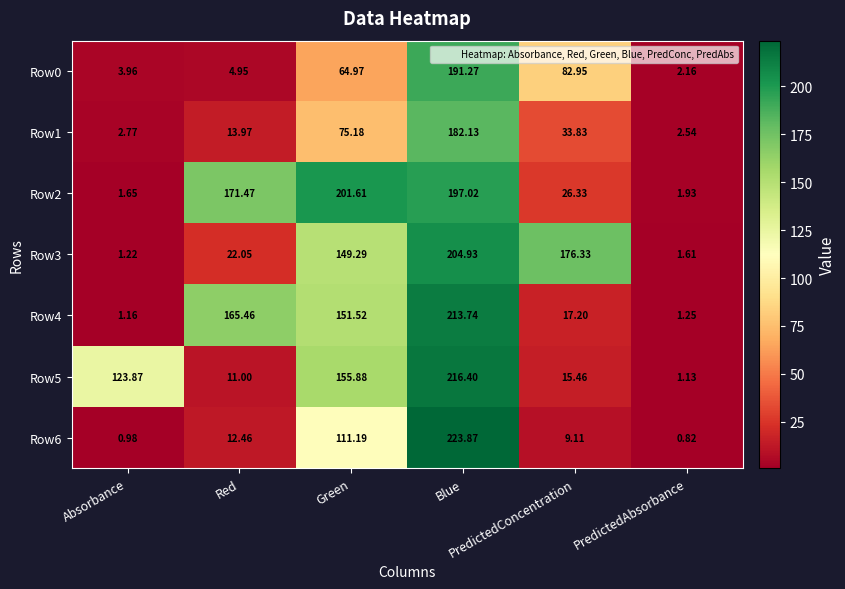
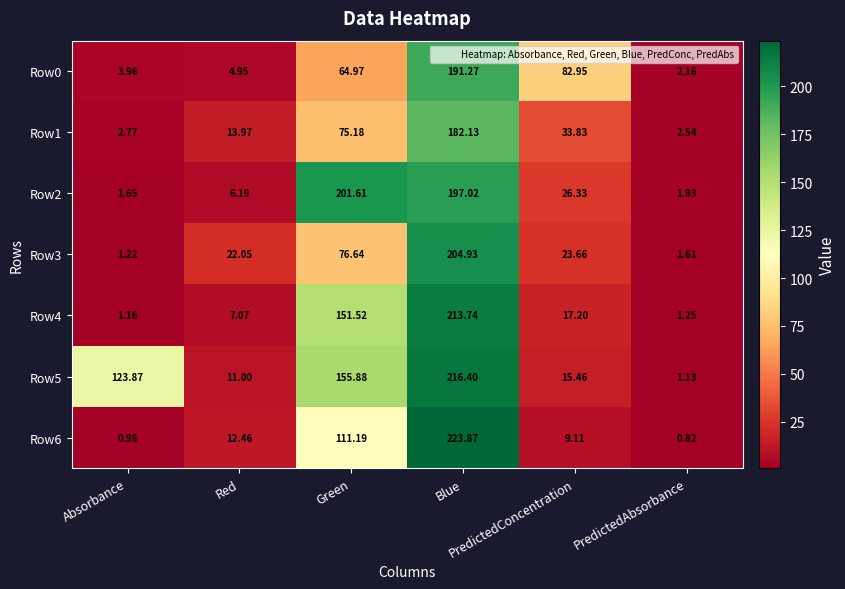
  {
    "Row0": {
      "Absorbance": 3.96,
      "Red": 4.95,
      "Green": 64.97,
      "Blue": 191.27,
      "PredictedConcentration": 82.95,
      "PredictedAbsorbance": 2.16
    },
    "Row1": {
      "Absorbance": 2.77,
      "Red": 13.97,
      "Green": 75.18,
      "Blue": 182.13,
      "PredictedConcentration": 33.83,
      "PredictedAbsorbance": 2.54
    },
    "Row2": {
      "Absorbance": 1.65,
-     "Red": 171.47,
+     "Red": 6.19,
      "Green": 201.61,
      "Blue": 197.02,
      "PredictedConcentration": 26.33,
      "PredictedAbsorbance": 1.93
    },
    "Row3": {
      "Absorbance": 1.22,
      "Red": 22.05,
-     "Green": 149.29,
+     "Green": 76.64,
      "Blue": 204.93,
-     "PredictedConcentration": 176.33,
+     "PredictedConcentration": 23.66,
      "PredictedAbsorbance": 1.61
    },
    "Row4": {
      "Absorbance": 1.16,
-     "Red": 165.46,
+     "Red": 7.07,
      "Green": 151.52,
      "Blue": 213.74,
      "PredictedConcentration": 17.20,
      "PredictedAbsorbance": 1.25
    },
    "Row5": {
      "Absorbance": 123.87,
      "Red": 11.00,
      "Green": 155.88,
      "Blue": 216.40,
      "PredictedConcentration": 15.46,
      "PredictedAbsorbance": 1.13
    },
    "Row6": {
      "Absorbance": 0.98,
      "Red": 12.46,
      "Green": 111.19,
      "Blue": 223.87,
      "PredictedConcentration": 9.11,
      "PredictedAbsorbance": 0.82
    }
  }
